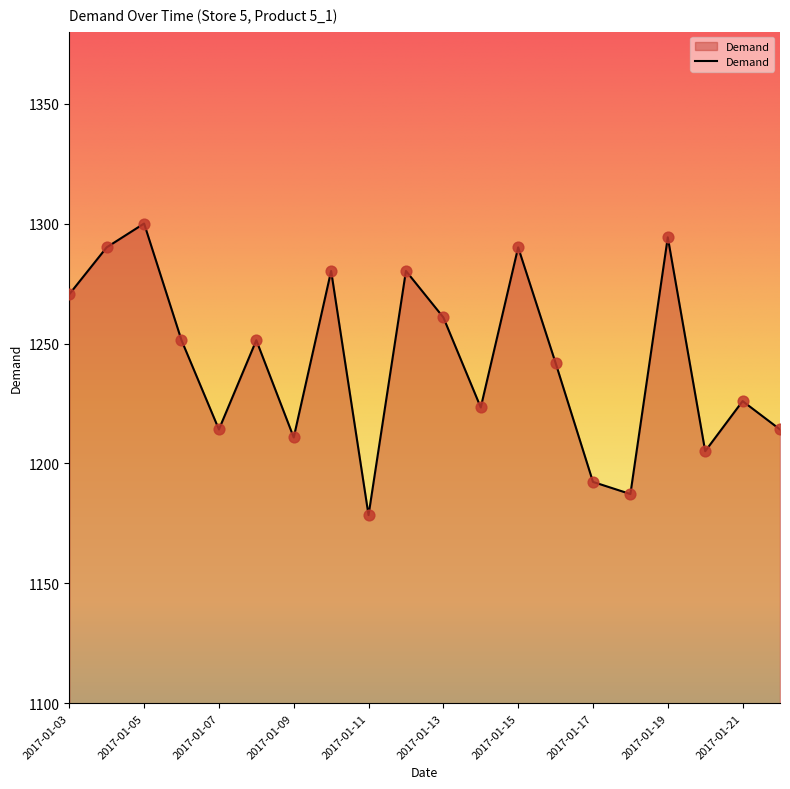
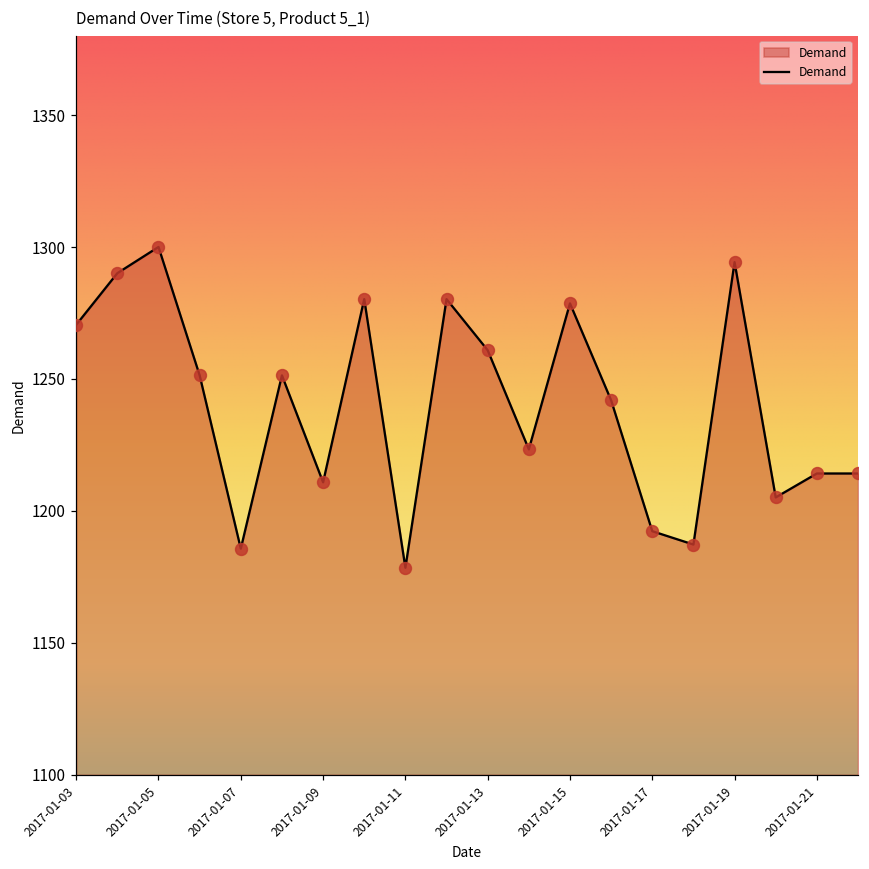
  {
    "2017-01-03": 1271,
    "2017-01-05": 1300,
-   "2017-01-07": 1214,
+   "2017-01-07": 1186,
    "2017-01-09": 1211,
    "2017-01-11": 1178,
    "2017-01-13": 1261,
-   "2017-01-15": 1290,
+   "2017-01-15": 1279,
    "2017-01-17": 1192,
    "2017-01-19": 1294,
-   "2017-01-21": 1226
+   "2017-01-21": 1214
  }
